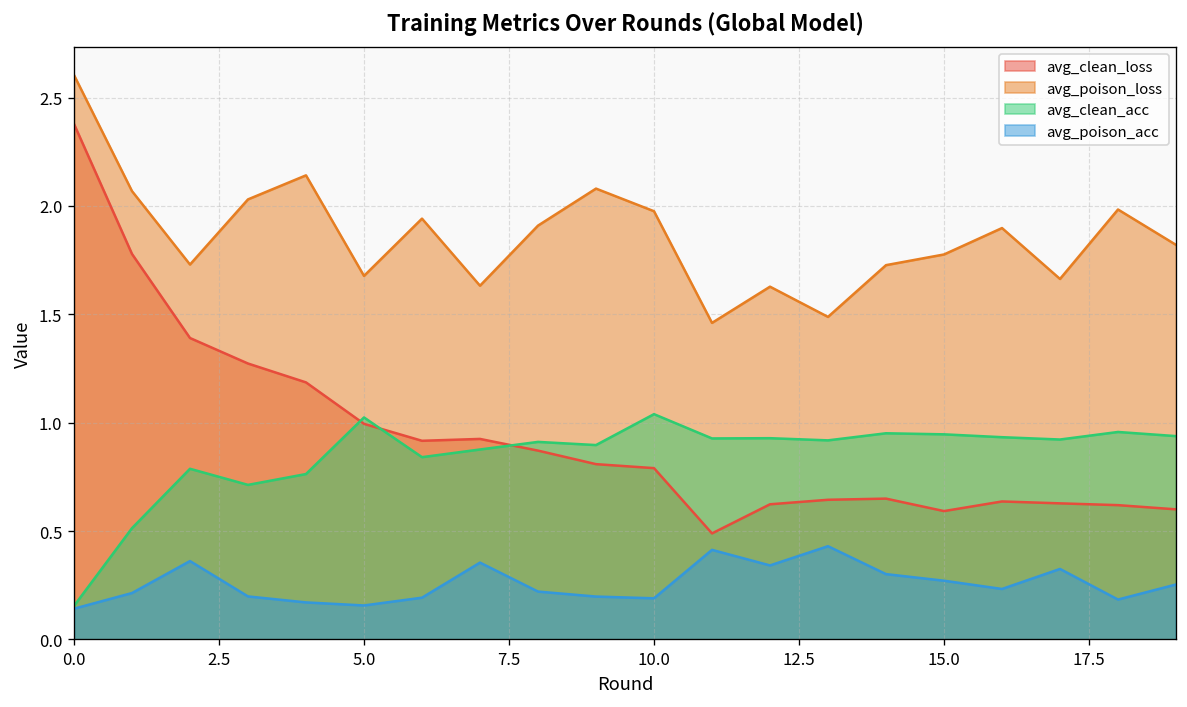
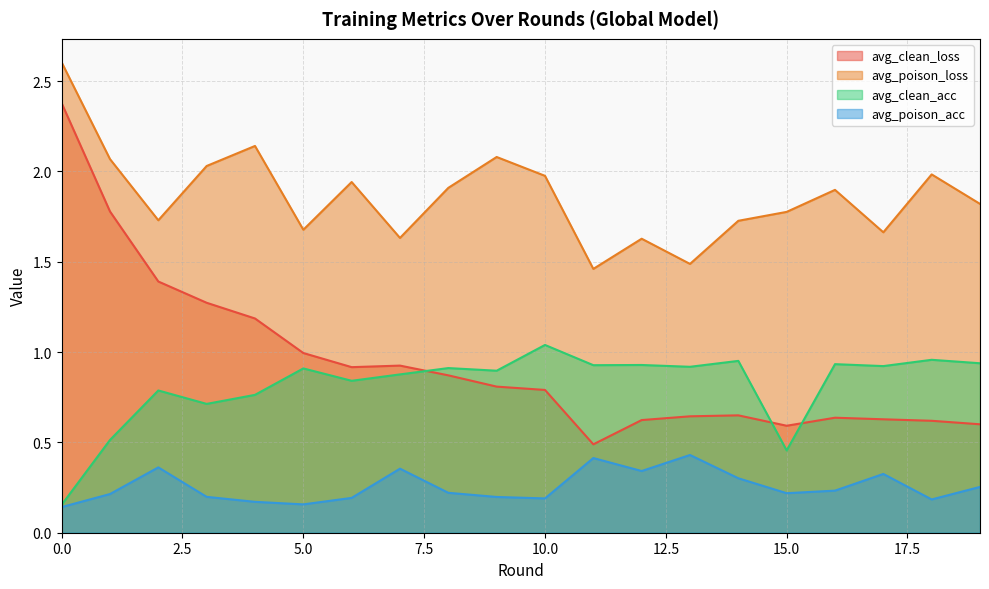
  {
    "avg_clean_acc": {
-     "5.0": 1.02,
+     "5.0": 0.91,
      "10.0": 1.04,
-     "15.0": 0.95
+     "15.0": 0.46
    },
    "avg_poison_acc": {
      "5.0": 0.16,
      "10.0": 0.19,
-     "15.0": 0.27
+     "15.0": 0.22
    }
  }
